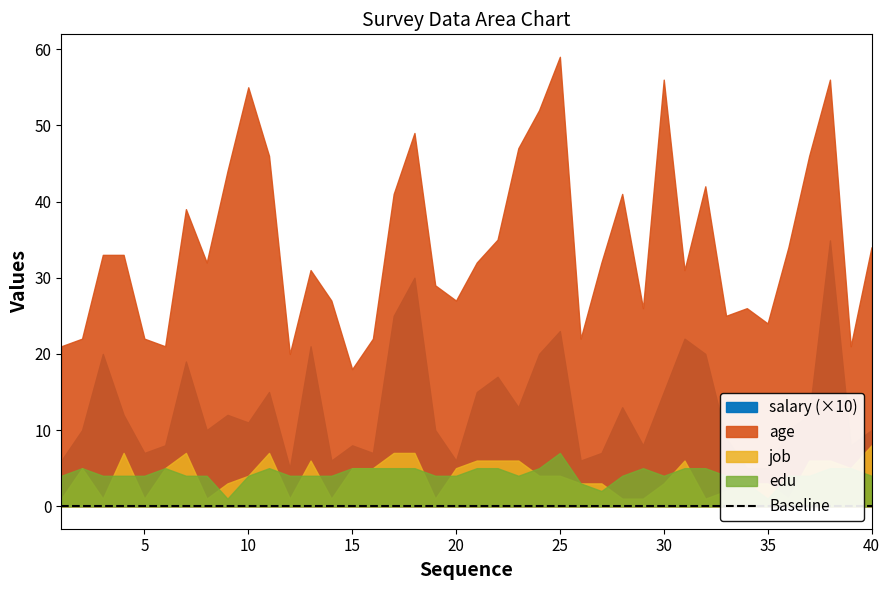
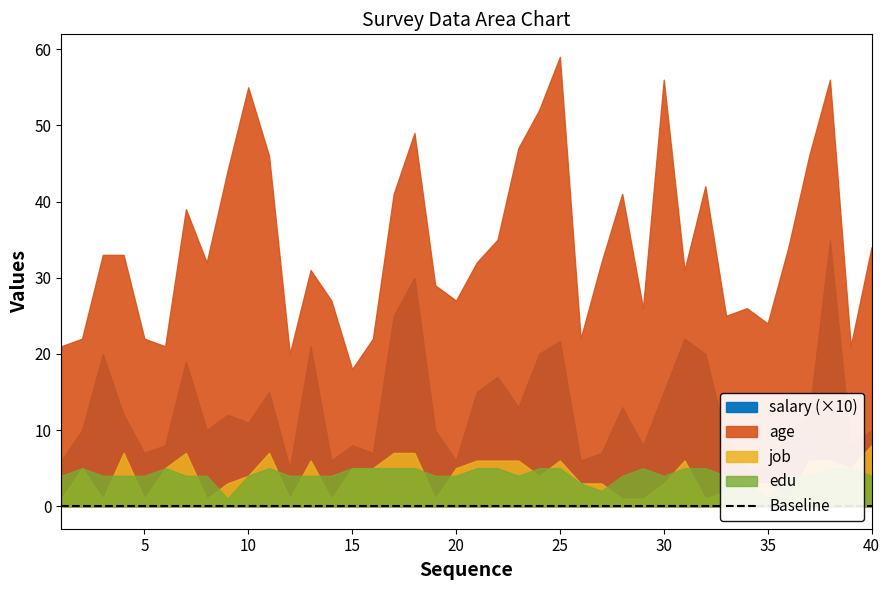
  {
    "salary (×10)": {
      "5": 7,
      "10": 11,
      "15": 8,
      "20": 6,
-     "25": 23,
+     "25": 22,
      "30": 15,
      "40": 10
    },
    "age": {
      "5": 22,
      "10": 55,
      "15": 18,
      "20": 27,
      "25": 59,
      "30": 56,
      "35": 24,
      "40": 34
    },
    "job": {
      "5": 1,
      "20": 5,
-     "25": 4,
+     "25": 6,
      "30": 3,
      "40": 8
    },
    "edu": {
      "5": 4,
      "20": 4,
-     "25": 7,
+     "25": 5,
      "30": 4,
      "40": 4
    }
  }
